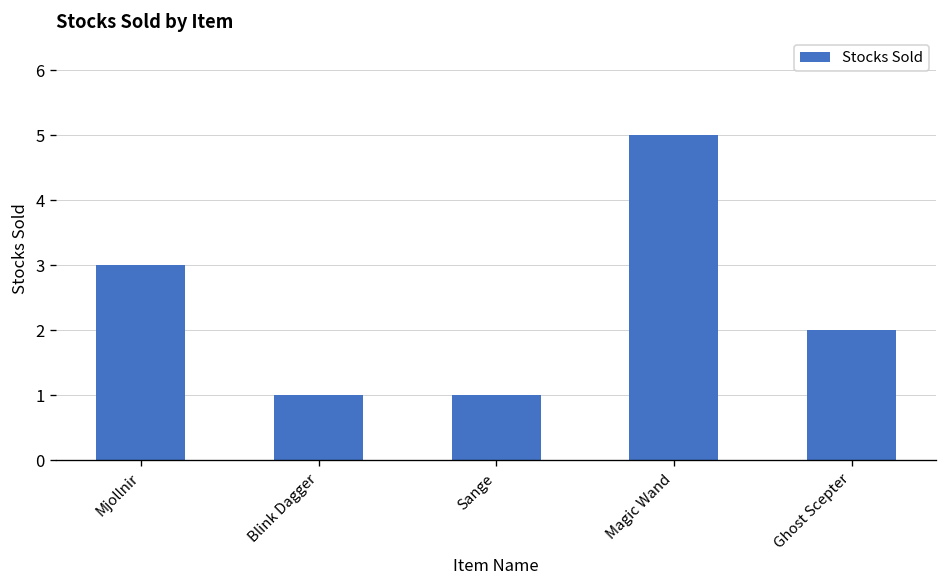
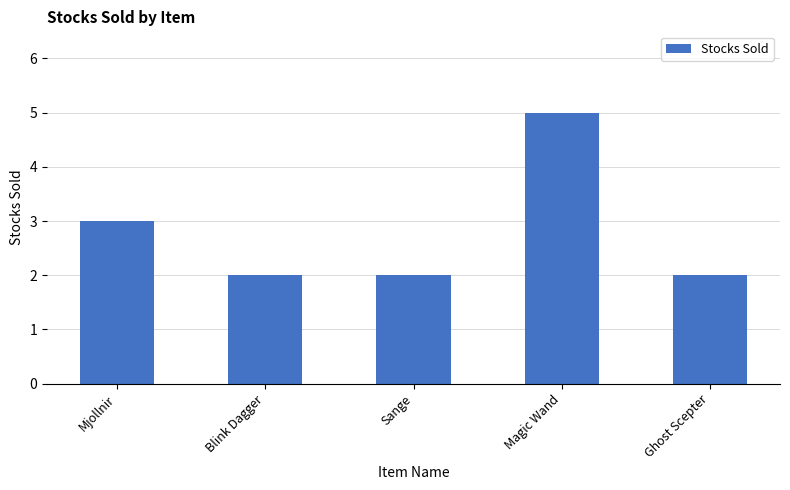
  {
    "Mjollnir": 3,
-   "Blink Dagger": 1,
-   "Sange": 1,
+   "Blink Dagger": 2,
+   "Sange": 2,
    "Magic Wand": 5,
    "Ghost Scepter": 2
  }
